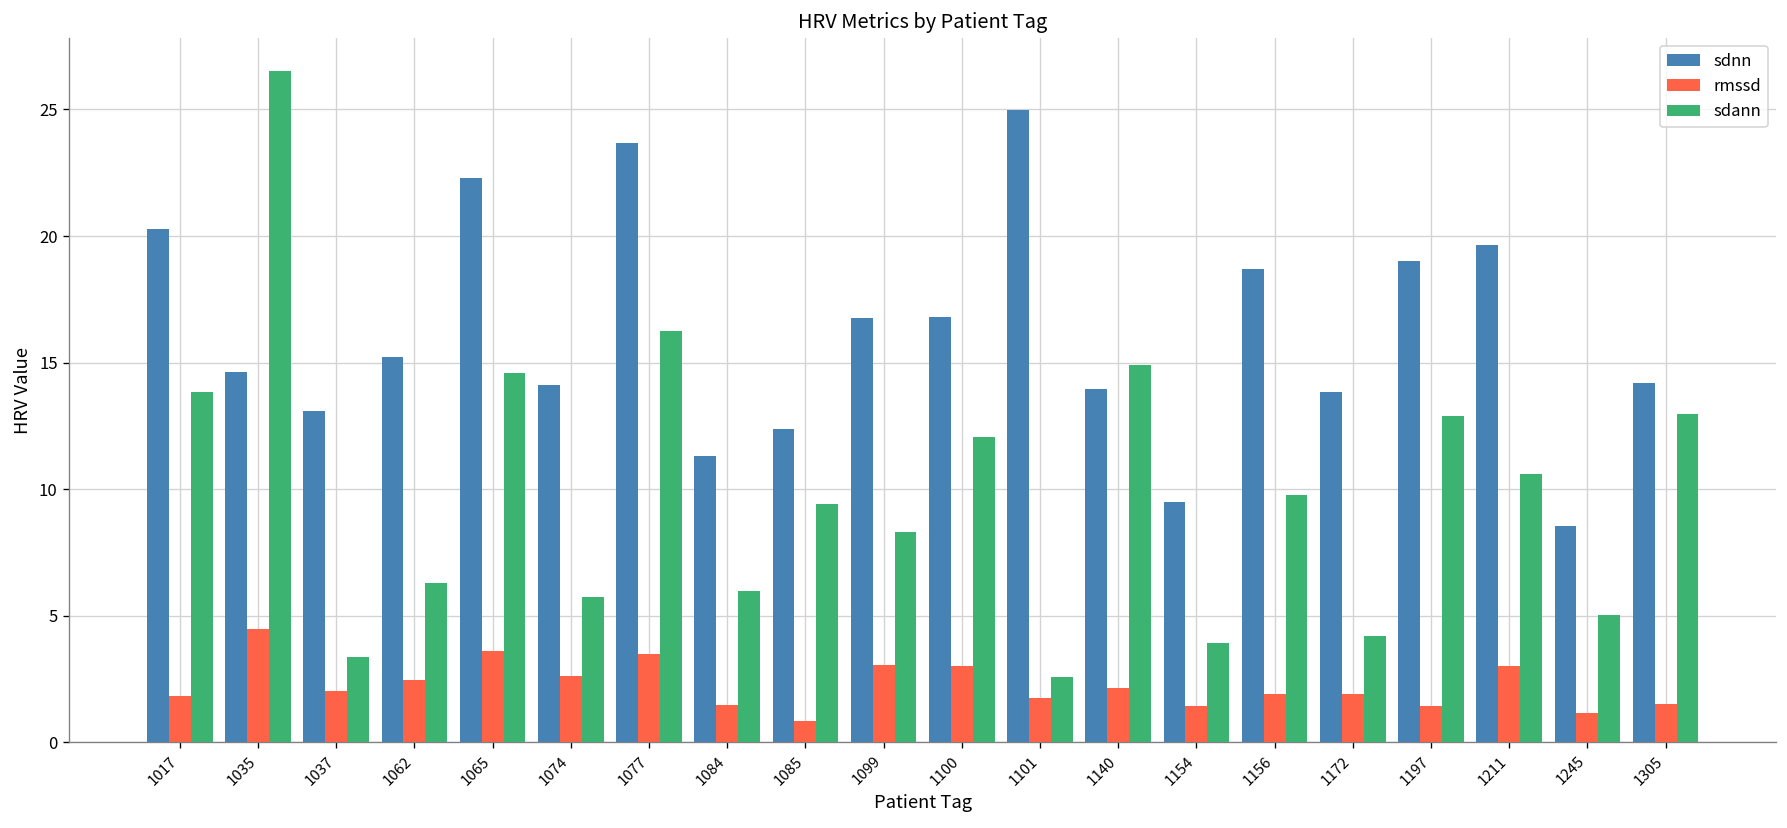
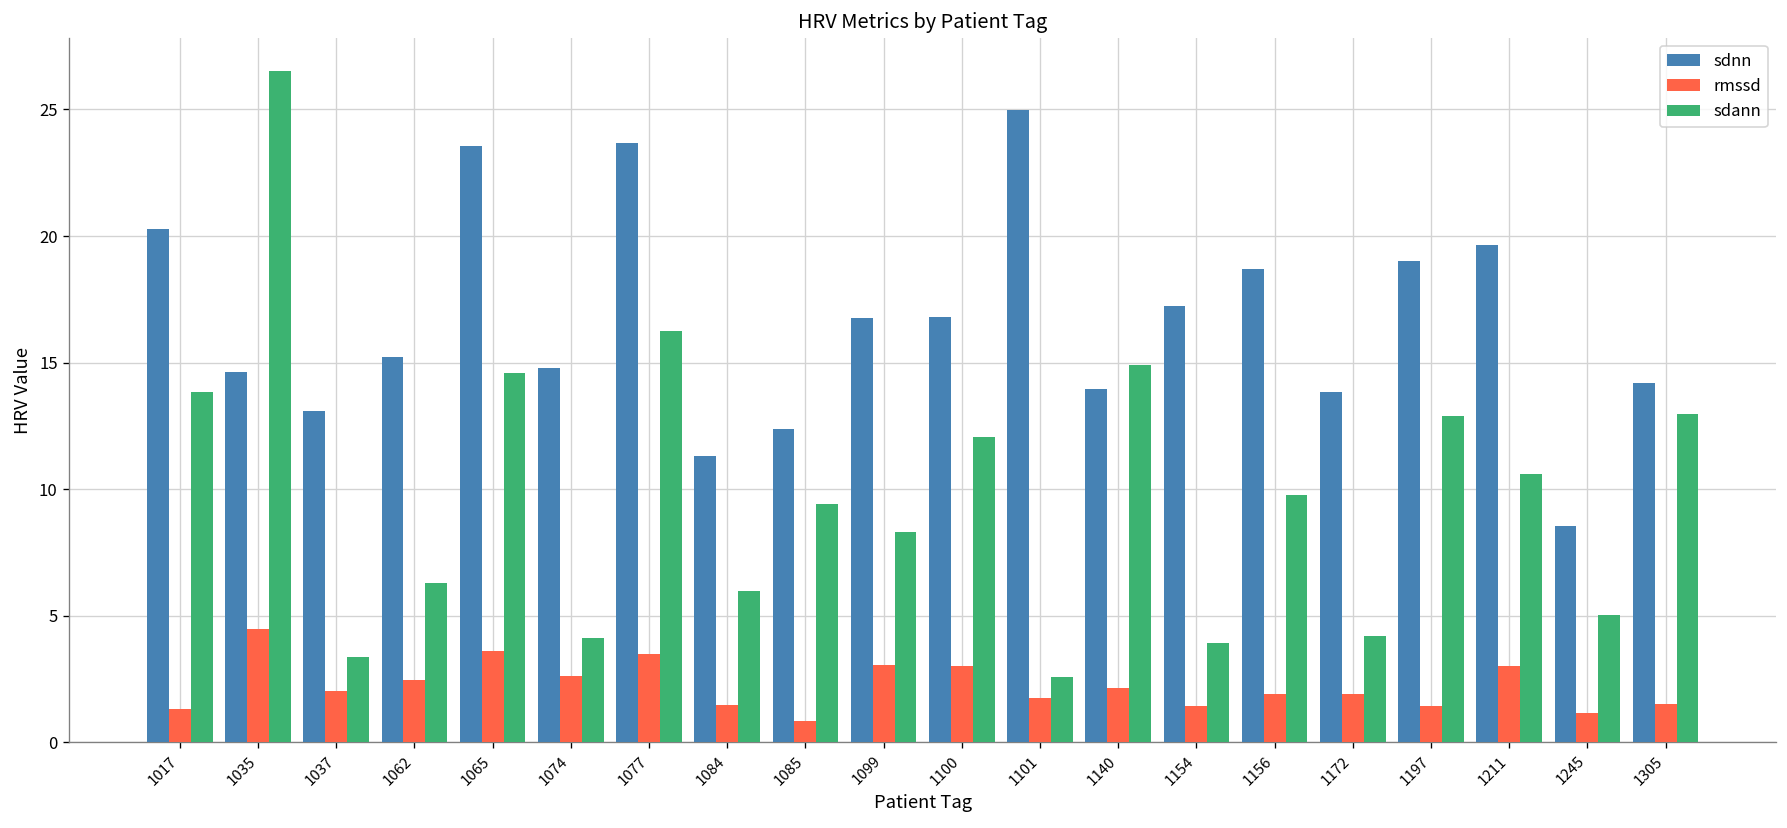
  {
    "sdnn": {
      "1017": 20.3,
      "1035": 14.6,
      "1037": 13.1,
      "1062": 15.2,
-     "1065": 22.3,
-     "1074": 14.1,
+     "1065": 23.6,
+     "1074": 14.8,
      "1077": 23.7,
      "1084": 11.3,
      "1085": 12.4,
      "1099": 16.8,
      "1100": 16.8,
      "1101": 25.0,
      "1140": 14.0,
-     "1154": 9.5,
+     "1154": 17.2,
      "1156": 18.7,
      "1172": 13.8,
      "1197": 19.0,
      "1211": 19.7,
      "1245": 8.6,
      "1305": 14.2
    },
    "rmssd": {
-     "1017": 1.8,
+     "1017": 1.3,
      "1035": 4.5,
      "1037": 2.0,
      "1062": 2.5,
      "1065": 3.6,
      "1074": 2.6,
      "1077": 3.5,
      "1084": 1.5,
      "1085": 0.8,
      "1099": 3.1,
      "1100": 3.0,
      "1101": 1.7,
      "1140": 2.1,
      "1154": 1.4,
      "1156": 1.9,
      "1172": 1.9,
      "1197": 1.4,
      "1211": 3.0,
      "1245": 1.2,
      "1305": 1.5
    },
    "sdann": {
      "1017": 13.8,
      "1035": 26.5,
      "1037": 3.4,
      "1062": 6.3,
      "1065": 14.6,
-     "1074": 5.7,
+     "1074": 4.1,
      "1077": 16.2,
      "1084": 6.0,
      "1085": 9.4,
      "1099": 8.3,
      "1100": 12.0,
      "1101": 2.6,
      "1140": 14.9,
      "1154": 3.9,
      "1156": 9.8,
      "1172": 4.2,
      "1197": 12.9,
      "1211": 10.6,
      "1245": 5.0,
      "1305": 13.0
    }
  }
